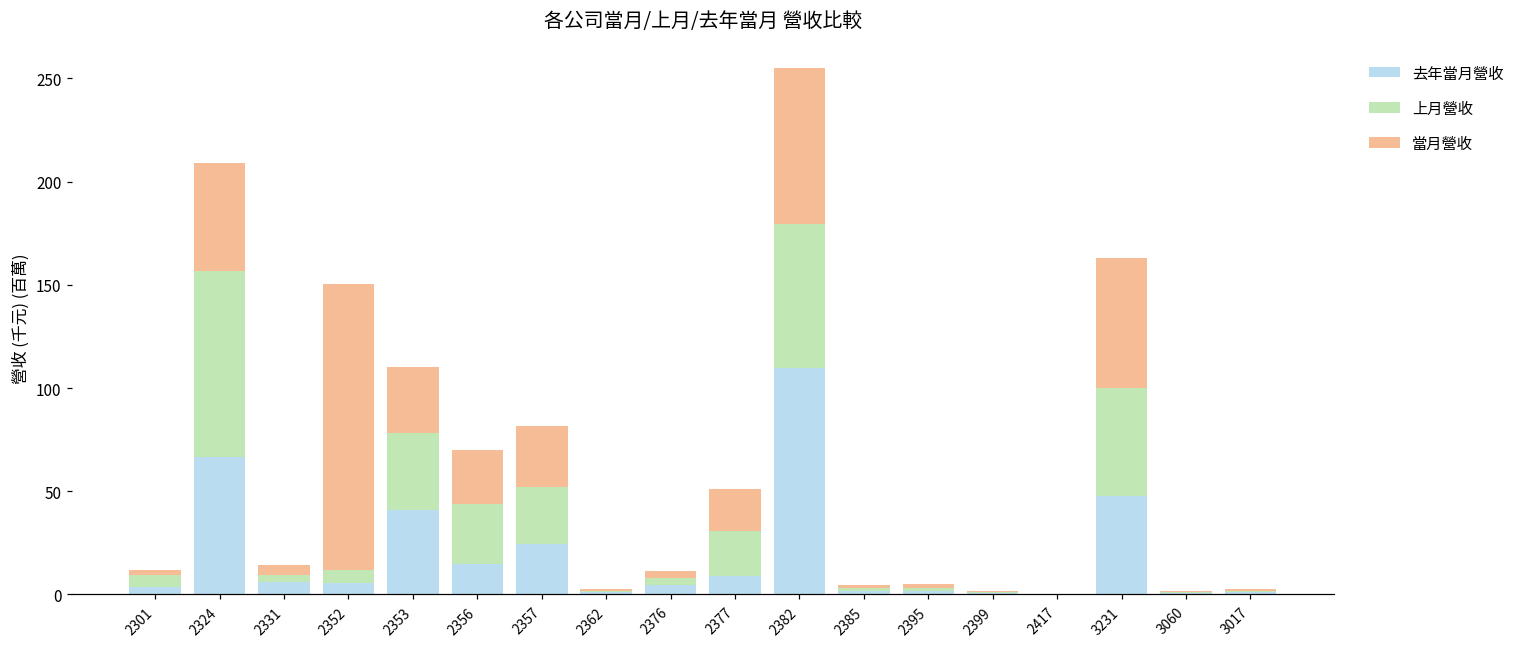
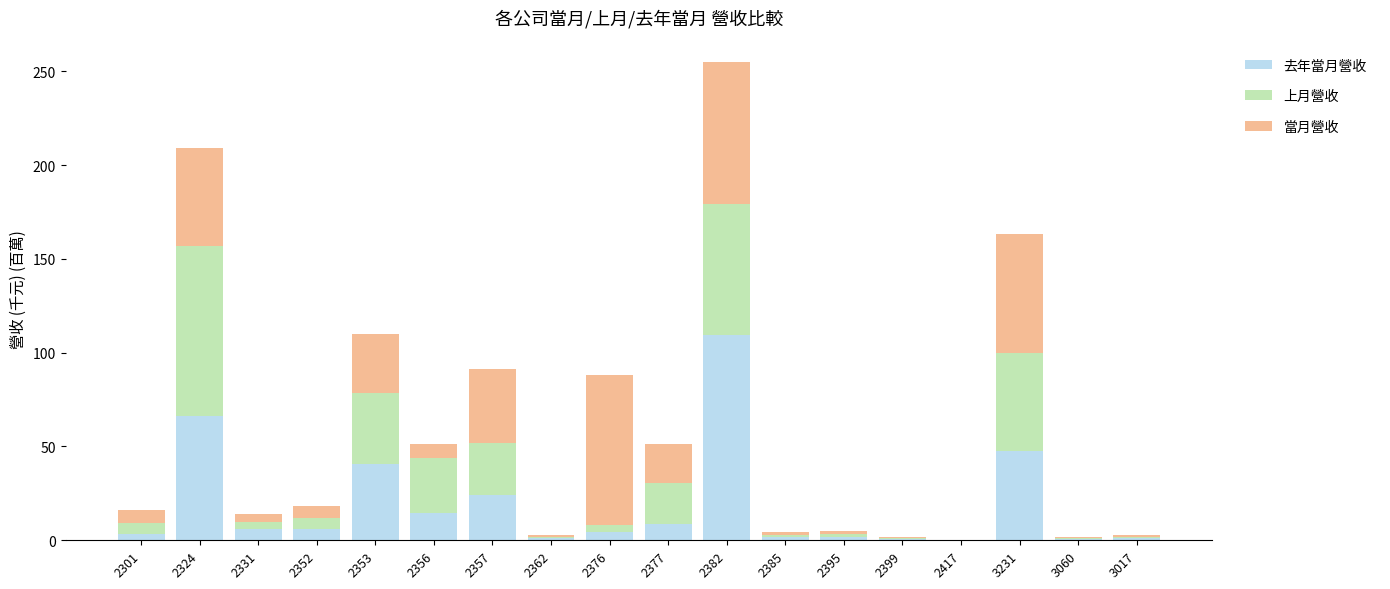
  {
    "去年當月營收": {
      "2301": 3,
      "2324": 66,
      "2331": 6,
      "2352": 6,
      "2353": 41,
      "2356": 15,
      "2357": 24,
      "2376": 5,
      "2377": 9,
      "2382": 110,
      "2385": 2,
      "2395": 2,
      "3231": 48
    },
    "上月營收": {
      "2301": 6,
      "2324": 90,
      "2331": 3,
      "2352": 6,
      "2353": 38,
      "2356": 29,
      "2357": 28,
      "2376": 3,
      "2377": 22,
      "2382": 70,
      "2385": 1,
      "2395": 1,
      "3231": 52
    },
    "當月營收": {
-     "2301": 3,
+     "2301": 7,
      "2324": 52,
      "2331": 5,
-     "2352": 139,
+     "2352": 6,
      "2353": 32,
-     "2356": 26,
-     "2357": 30,
-     "2376": 3,
+     "2356": 7,
+     "2357": 40,
+     "2376": 80,
      "2377": 21,
      "2382": 76,
      "2385": 1,
      "2395": 2,
      "3231": 63
    }
  }
